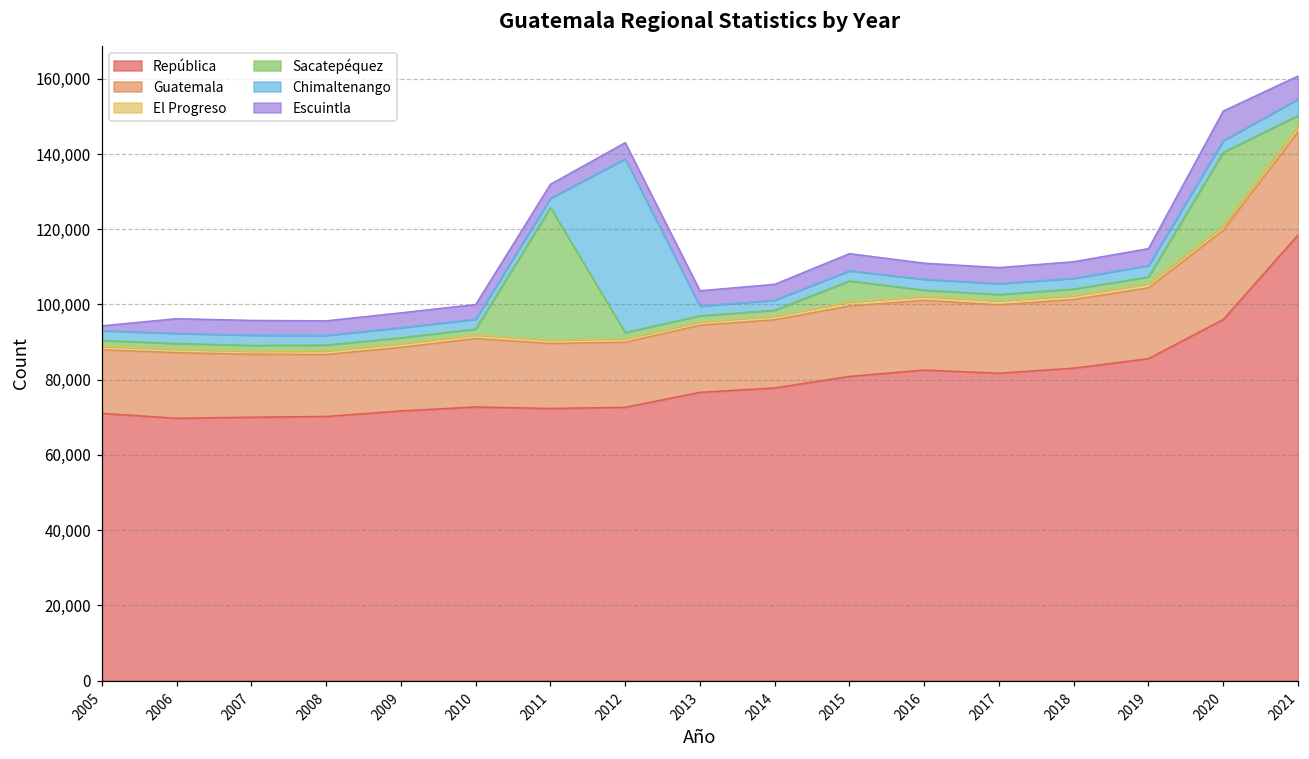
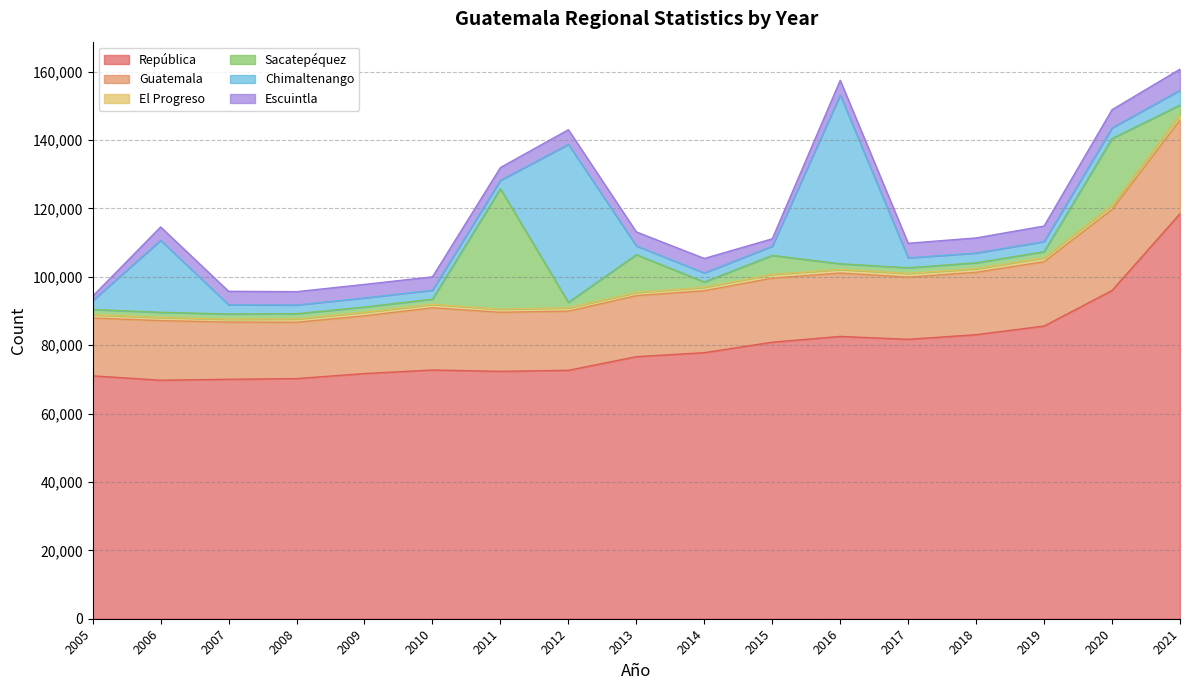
  {
    "Sacatepéquez": {
      "2005": "2,000",
      "2006": "2,000",
      "2007": "2,000",
      "2008": "2,000",
      "2009": "2,000",
      "2010": "2,000",
      "2011": "35,000",
      "2012": "2,000",
-     "2013": "2,000",
+     "2013": "11,000",
      "2014": "2,000",
      "2015": "6,000",
      "2016": "2,000",
      "2017": "2,000",
      "2018": "2,000",
      "2019": "2,000",
      "2020": "19,000",
      "2021": "3,000"
    },
    "Chimaltenango": {
      "2005": "3,000",
-     "2006": "3,000",
+     "2006": "21,000",
      "2007": "3,000",
      "2008": "3,000",
      "2009": "3,000",
      "2010": "3,000",
      "2011": "2,000",
      "2012": "46,000",
      "2013": "3,000",
      "2014": "3,000",
      "2015": "3,000",
-     "2016": "3,000",
+     "2016": "49,000",
      "2017": "3,000",
      "2018": "3,000",
      "2019": "3,000",
      "2020": "3,000",
      "2021": "4,000"
    },
    "Escuintla": {
      "2005": "1,000",
      "2006": "4,000",
      "2007": "4,000",
      "2008": "4,000",
      "2009": "4,000",
      "2010": "4,000",
      "2011": "4,000",
      "2012": "4,000",
      "2013": "4,000",
      "2014": "4,000",
-     "2015": "5,000",
+     "2015": "2,000",
      "2016": "4,000",
      "2017": "4,000",
      "2018": "4,000",
      "2019": "5,000",
-     "2020": "8,000",
+     "2020": "5,000",
      "2021": "6,000"
    }
  }
